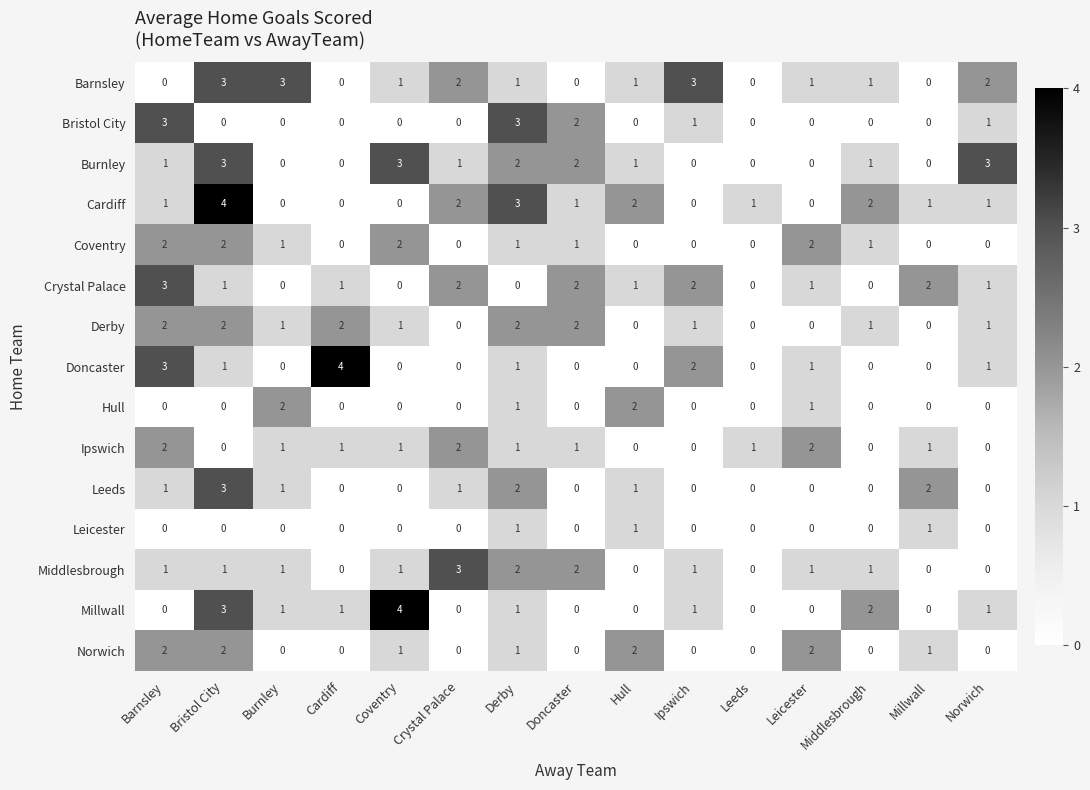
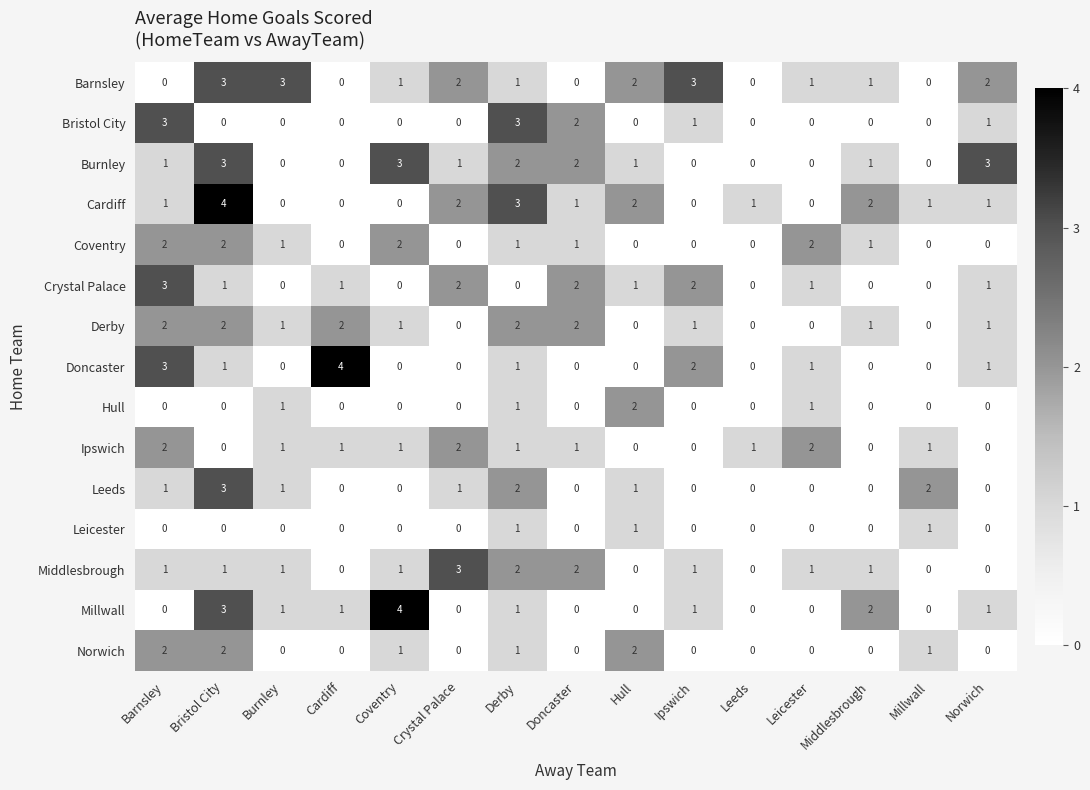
  {
    "Barnsley": {
      "Barnsley": 0,
      "Bristol City": 3,
      "Burnley": 3,
      "Cardiff": 0,
      "Coventry": 1,
      "Crystal Palace": 2,
      "Derby": 1,
      "Doncaster": 0,
-     "Hull": 1,
+     "Hull": 2,
      "Ipswich": 3,
      "Leeds": 0,
      "Leicester": 1,
      "Middlesbrough": 1,
      "Millwall": 0,
      "Norwich": 2
    },
    "Crystal Palace": {
      "Barnsley": 3,
      "Bristol City": 1,
      "Burnley": 0,
      "Cardiff": 1,
      "Coventry": 0,
      "Crystal Palace": 2,
      "Derby": 0,
      "Doncaster": 2,
      "Hull": 1,
      "Ipswich": 2,
      "Leeds": 0,
      "Leicester": 1,
      "Middlesbrough": 0,
-     "Millwall": 2,
+     "Millwall": 0,
      "Norwich": 1
    },
    "Hull": {
      "Barnsley": 0,
      "Bristol City": 0,
-     "Burnley": 2,
+     "Burnley": 1,
      "Cardiff": 0,
      "Coventry": 0,
      "Crystal Palace": 0,
      "Derby": 1,
      "Doncaster": 0,
      "Hull": 2,
      "Ipswich": 0,
      "Leeds": 0,
      "Leicester": 1,
      "Middlesbrough": 0,
      "Millwall": 0,
      "Norwich": 0
    },
    "Norwich": {
      "Barnsley": 2,
      "Bristol City": 2,
      "Burnley": 0,
      "Cardiff": 0,
      "Coventry": 1,
      "Crystal Palace": 0,
      "Derby": 1,
      "Doncaster": 0,
      "Hull": 2,
      "Ipswich": 0,
      "Leeds": 0,
-     "Leicester": 2,
+     "Leicester": 0,
      "Middlesbrough": 0,
      "Millwall": 1,
      "Norwich": 0
    }
  }
